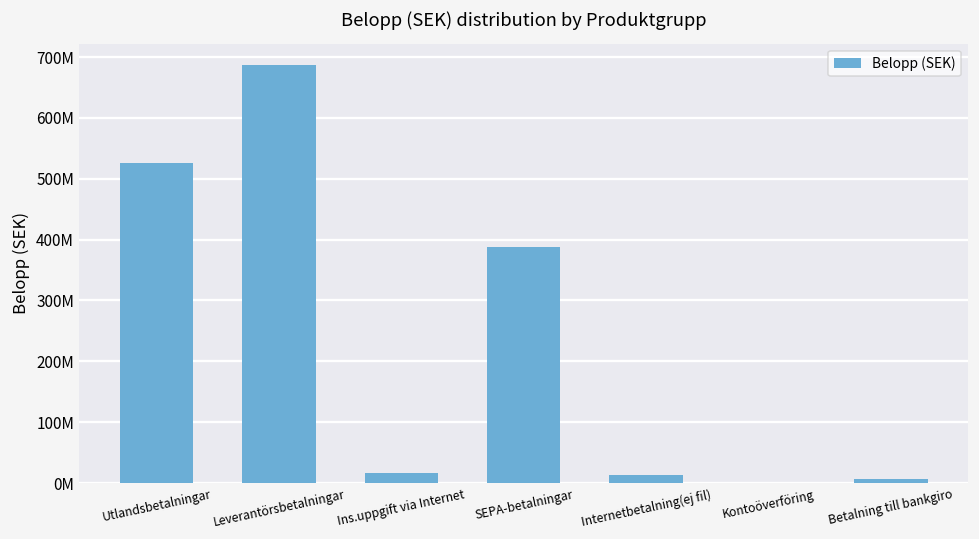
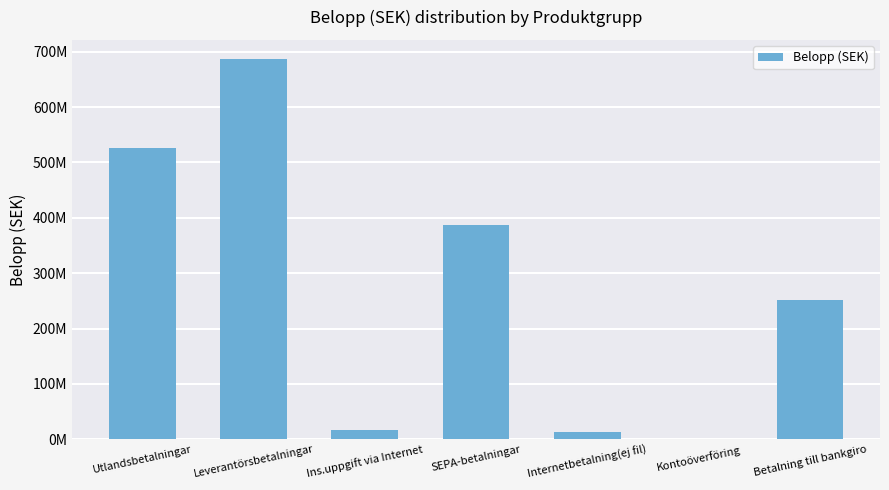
  {
    "Utlandsbetalningar": 530000000,
    "Leverantörsbetalningar": 690000000,
    "Ins.uppgift via Internet": 20000000,
    "SEPA-betalningar": 390000000,
    "Internetbetalning(ej fil)": 10000000,
-   "Betalning till bankgiro": 10000000
+   "Betalning till bankgiro": 250000000
  }
